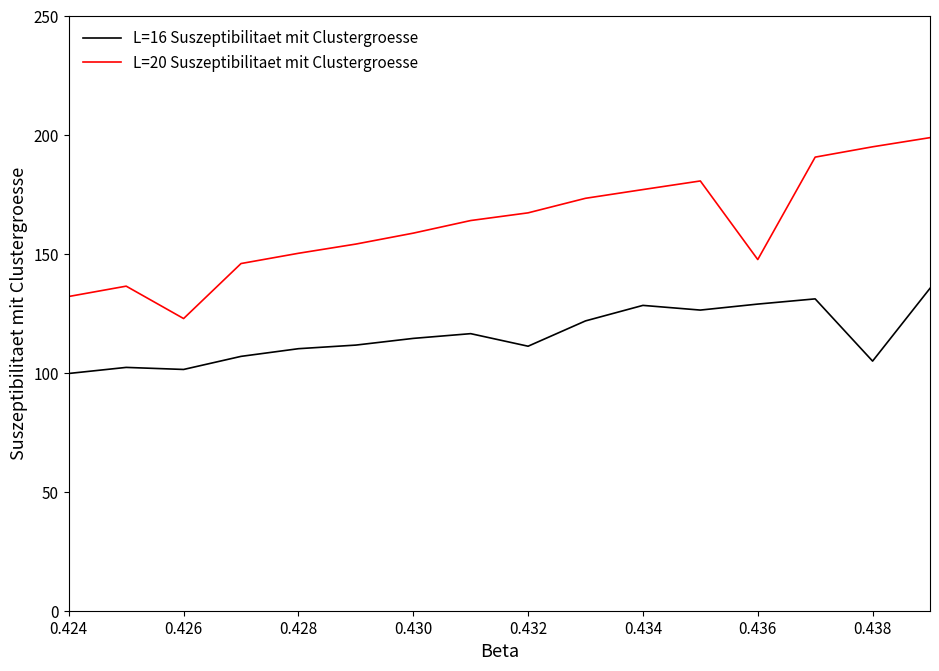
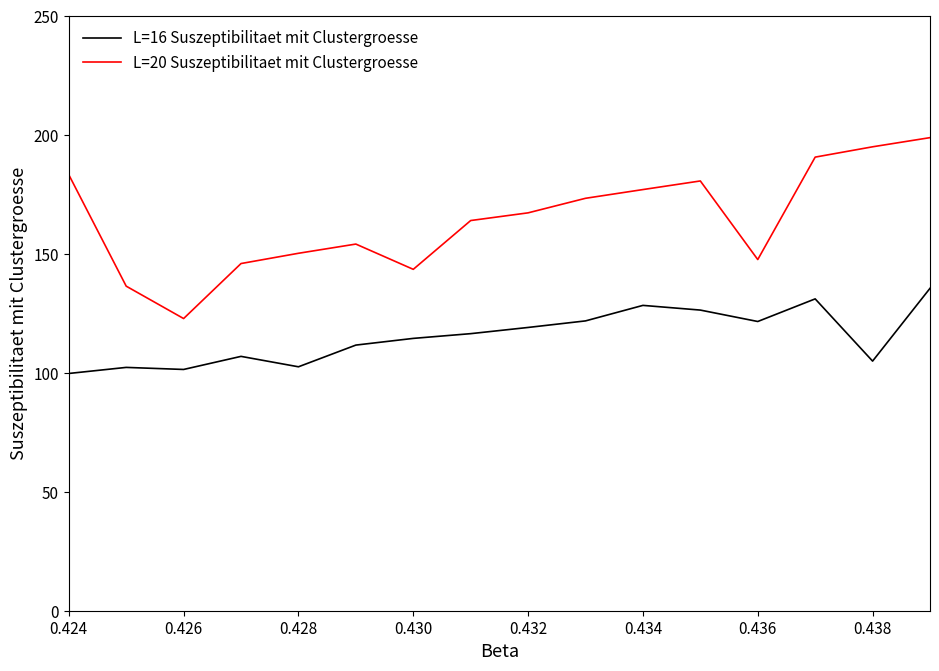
  {
    "L=16 Suszeptibilitaet mit Clustergroesse": {
      "0.424": 100,
      "0.426": 101,
-     "0.428": 110,
+     "0.428": 103,
      "0.430": 115,
-     "0.432": 111,
+     "0.432": 119,
      "0.434": 128,
-     "0.436": 129,
+     "0.436": 122,
      "0.438": 105
    },
    "L=20 Suszeptibilitaet mit Clustergroesse": {
-     "0.424": 132,
+     "0.424": 183,
      "0.426": 123,
      "0.428": 150,
-     "0.430": 159,
+     "0.430": 144,
      "0.432": 167,
      "0.434": 177,
      "0.436": 148,
      "0.438": 195
    }
  }
